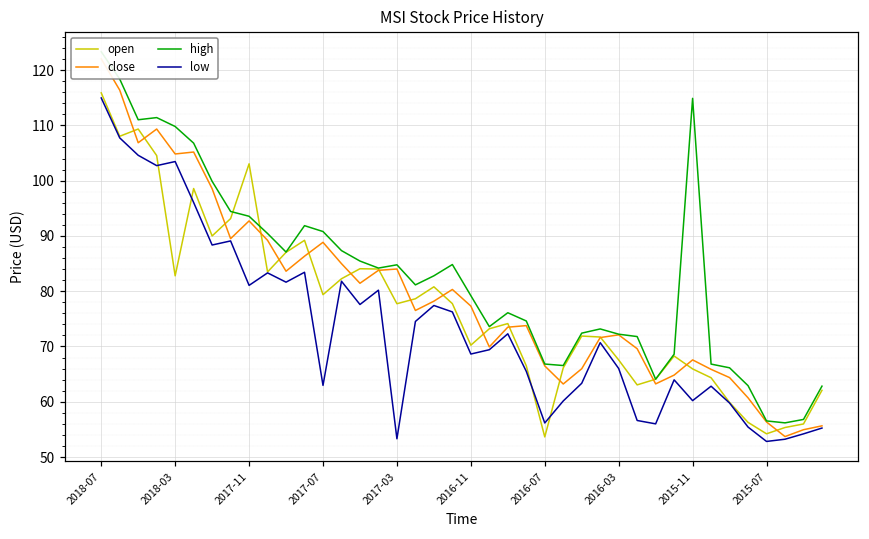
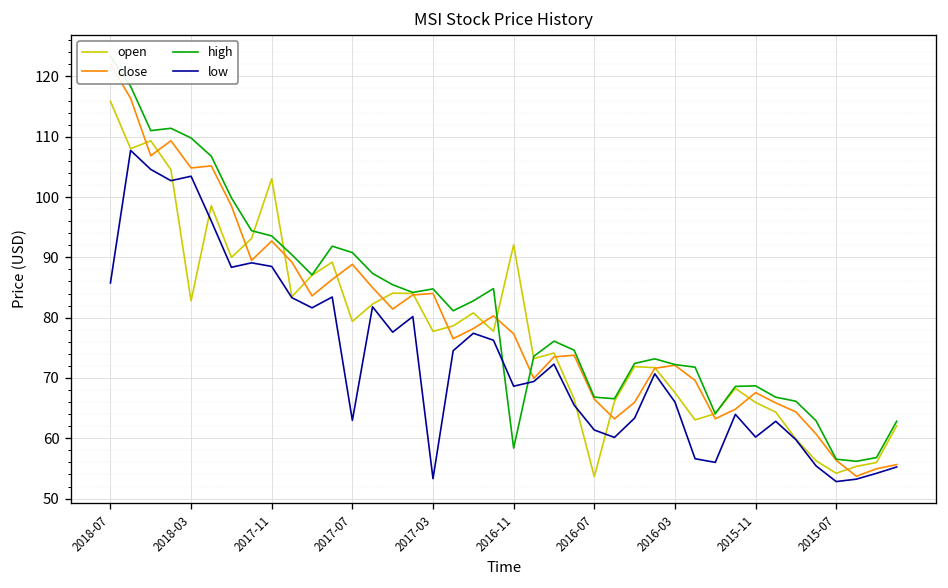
  {
    "open": {
      "2018-07": 116,
      "2018-03": 83,
      "2017-11": 103,
      "2017-07": 79,
      "2017-03": 78,
-     "2016-11": 70,
+     "2016-11": 92,
      "2016-07": 54,
      "2016-03": 68,
      "2015-11": 66,
      "2015-07": 54
    },
    "close": {
      "2018-03": 105,
      "2017-11": 93,
      "2017-07": 89,
      "2017-03": 84,
      "2016-11": 77,
      "2015-11": 68
    },
    "high": {
      "2018-03": 110,
      "2017-11": 94,
      "2017-07": 91,
      "2017-03": 85,
-     "2016-11": 79,
-     "2015-11": 115
+     "2016-11": 58,
+     "2015-11": 69
    },
    "low": {
-     "2018-07": 115,
+     "2018-07": 86,
      "2018-03": 103,
-     "2017-11": 81,
+     "2017-11": 88,
      "2017-07": 63,
      "2017-03": 53,
      "2016-11": 69,
-     "2016-07": 56,
+     "2016-07": 61,
      "2016-03": 66,
      "2015-11": 60,
      "2015-07": 53
    }
  }
